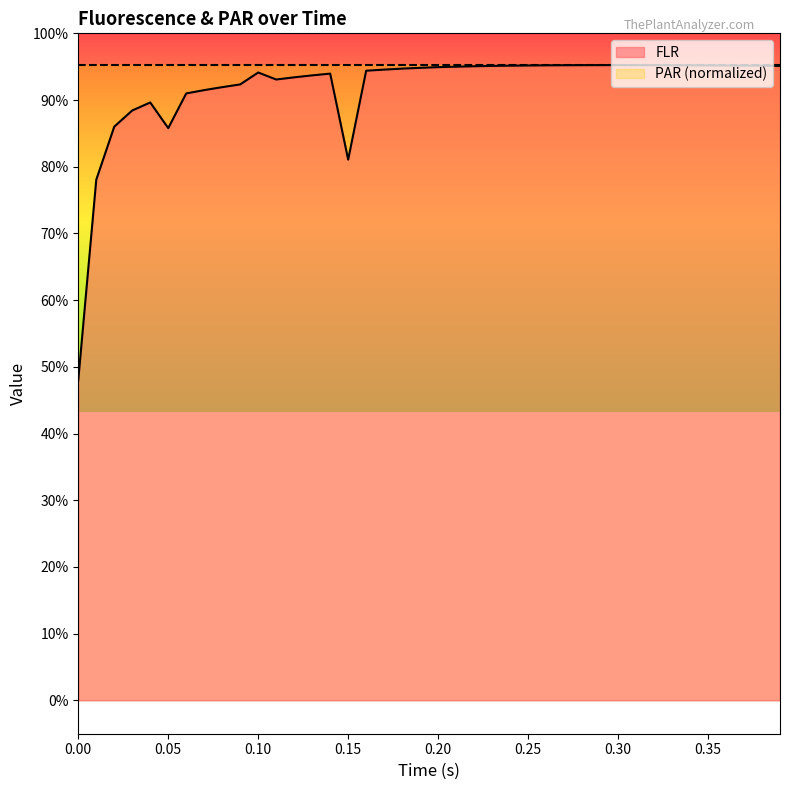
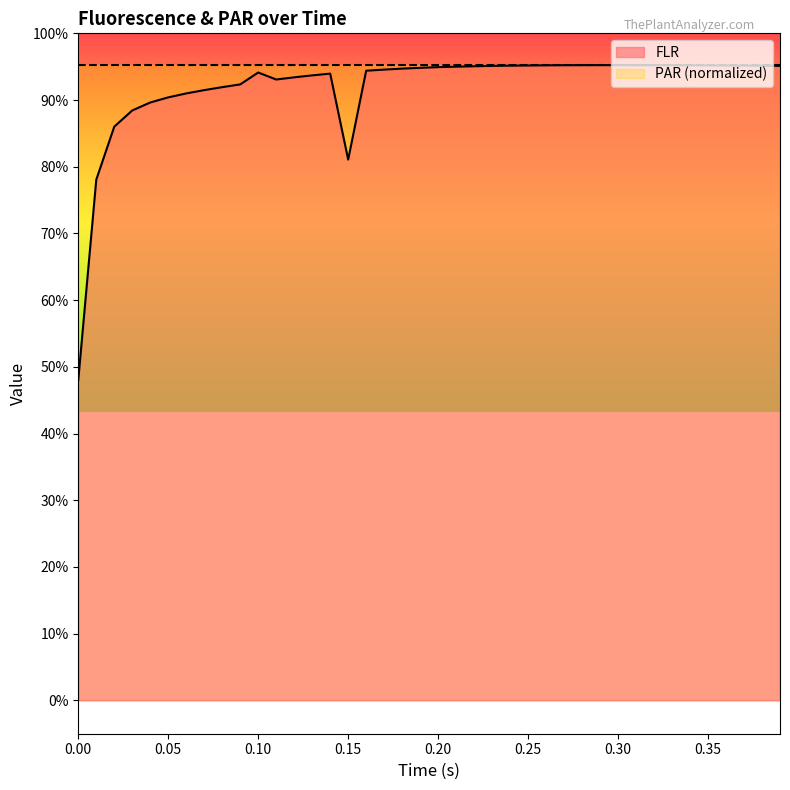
  {
    "FLR": {
      "0.00": "48%",
-     "0.05": "86%",
+     "0.05": "90%",
      "0.10": "94%",
      "0.15": "81%"
    },
    "PAR (normalized)": {
      "0.00": "95%",
      "0.05": "95%",
      "0.10": "95%",
      "0.15": "95%"
    }
  }
